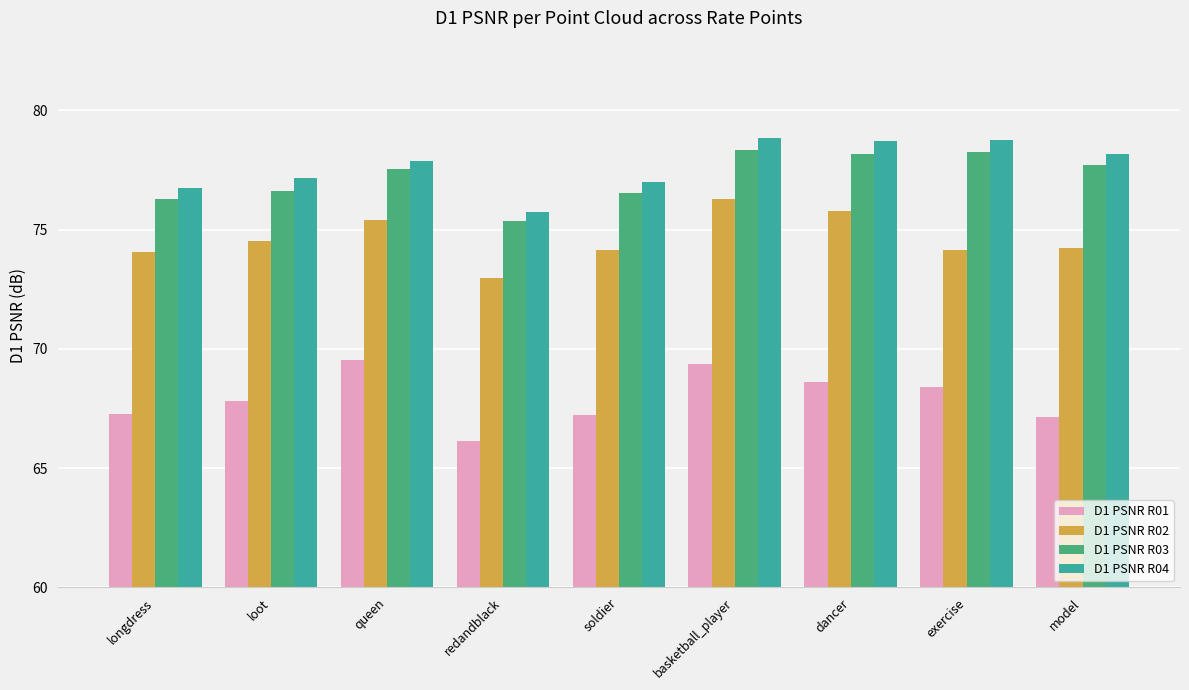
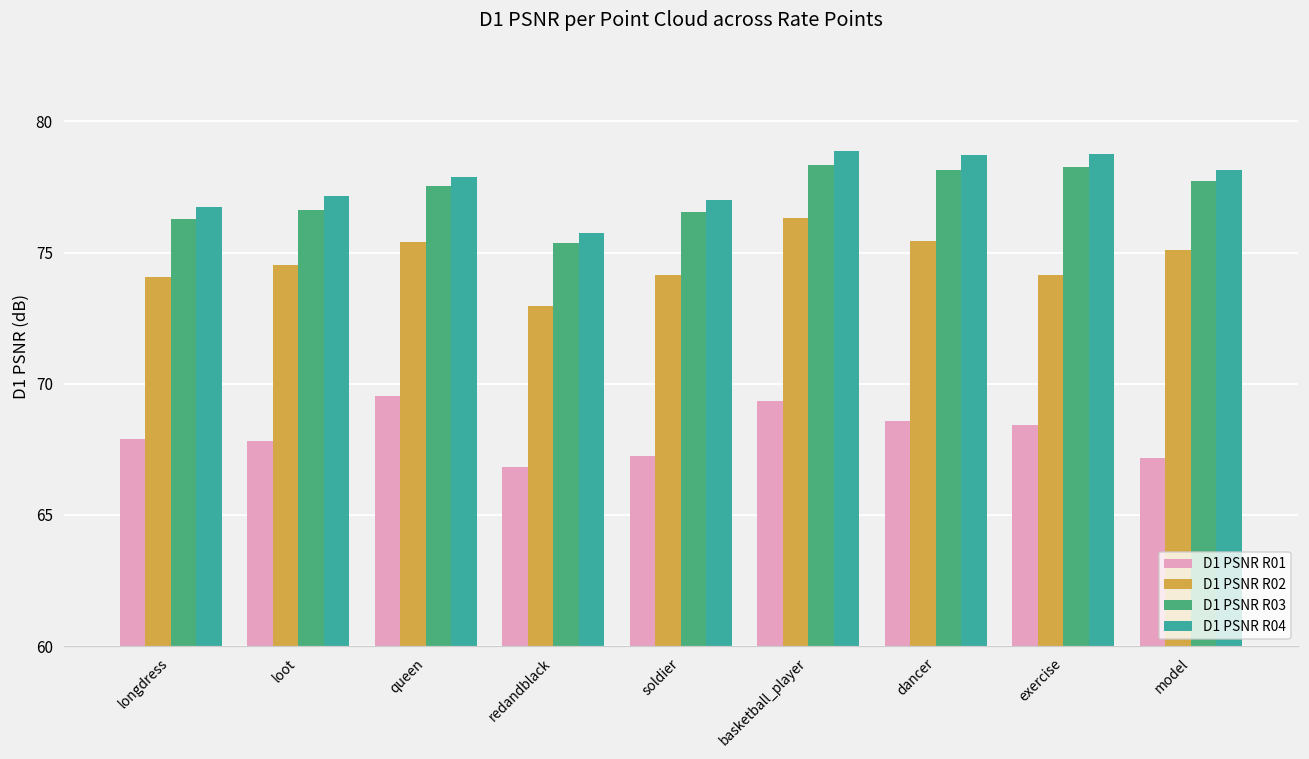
  {
    "D1 PSNR R01": {
-     "longdress": 67.3,
+     "longdress": 67.9,
      "loot": 67.8,
      "queen": 69.5,
-     "redandblack": 66.1,
+     "redandblack": 66.8,
      "soldier": 67.2,
      "basketball_player": 69.4,
      "dancer": 68.6,
      "exercise": 68.4,
      "model": 67.2
    },
    "D1 PSNR R02": {
      "longdress": 74.1,
      "loot": 74.5,
      "queen": 75.4,
      "redandblack": 73.0,
      "soldier": 74.1,
      "basketball_player": 76.3,
-     "dancer": 75.8,
+     "dancer": 75.4,
      "exercise": 74.1,
-     "model": 74.2
+     "model": 75.1
    }
  }
